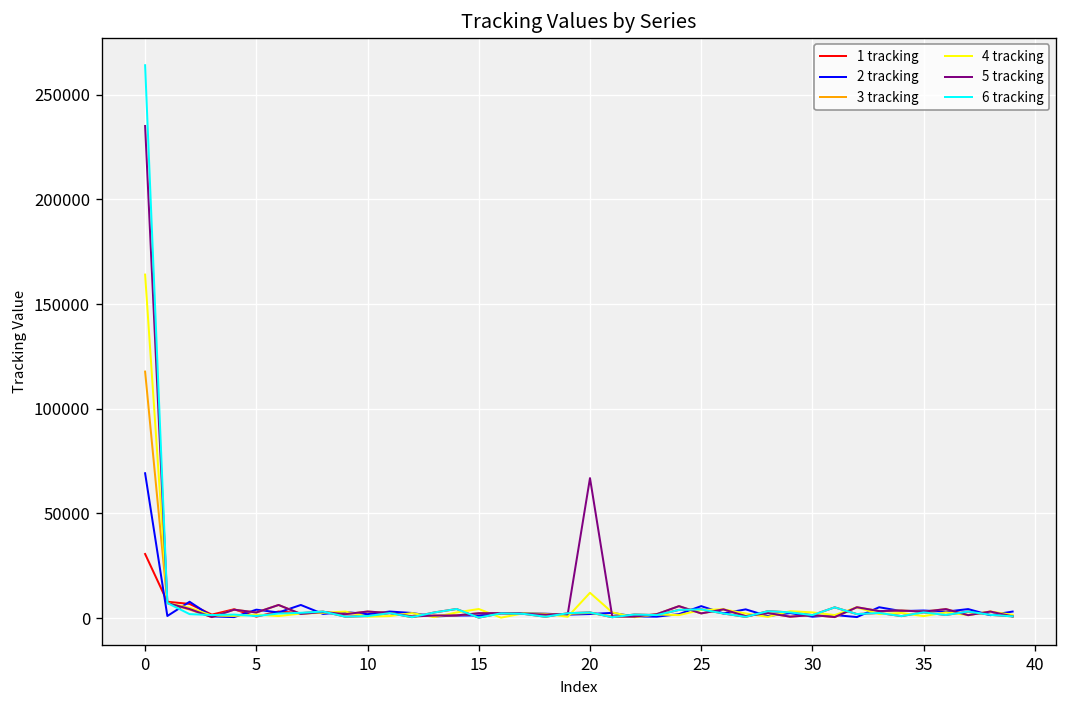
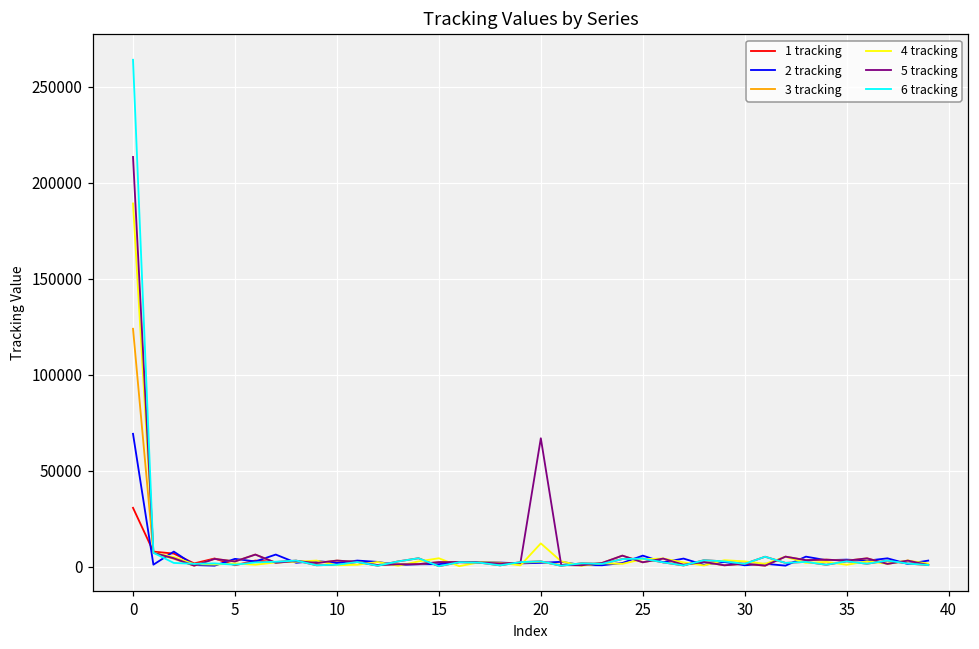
  {
    "1 tracking": {
      "0": 31000
    },
    "2 tracking": {
      "0": 69000,
      "25": 6000
    },
    "3 tracking": {
-     "0": 118000
+     "0": 124000
    },
    "4 tracking": {
-     "0": 164000,
+     "0": 189000,
      "15": 4000,
      "20": 12000,
      "35": 1000
    },
    "5 tracking": {
-     "0": 235000,
+     "0": 214000,
      "20": 67000
    },
    "6 tracking": {
      "0": 264000
    }
  }
